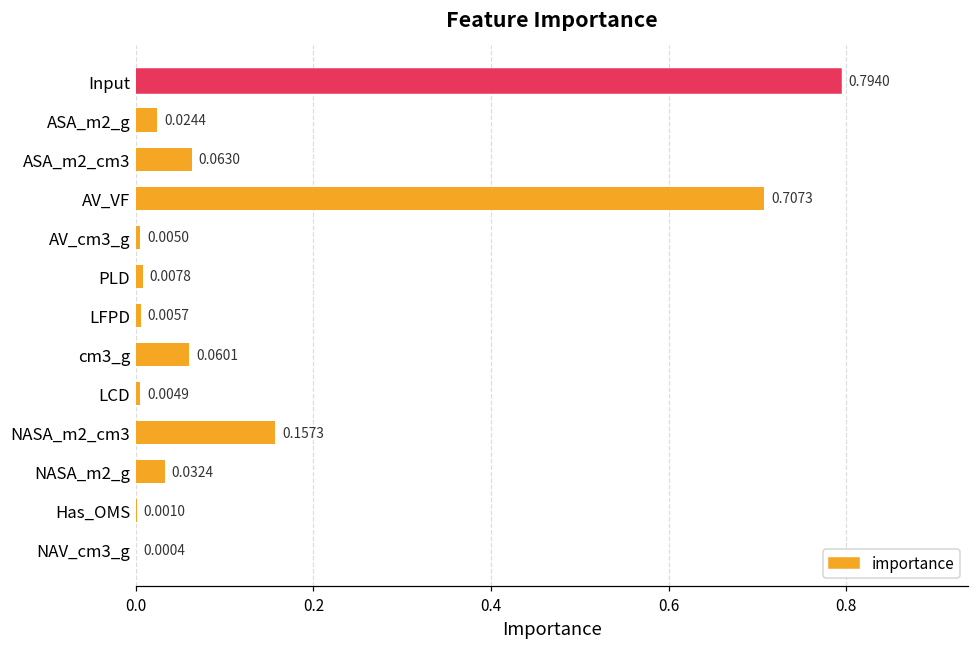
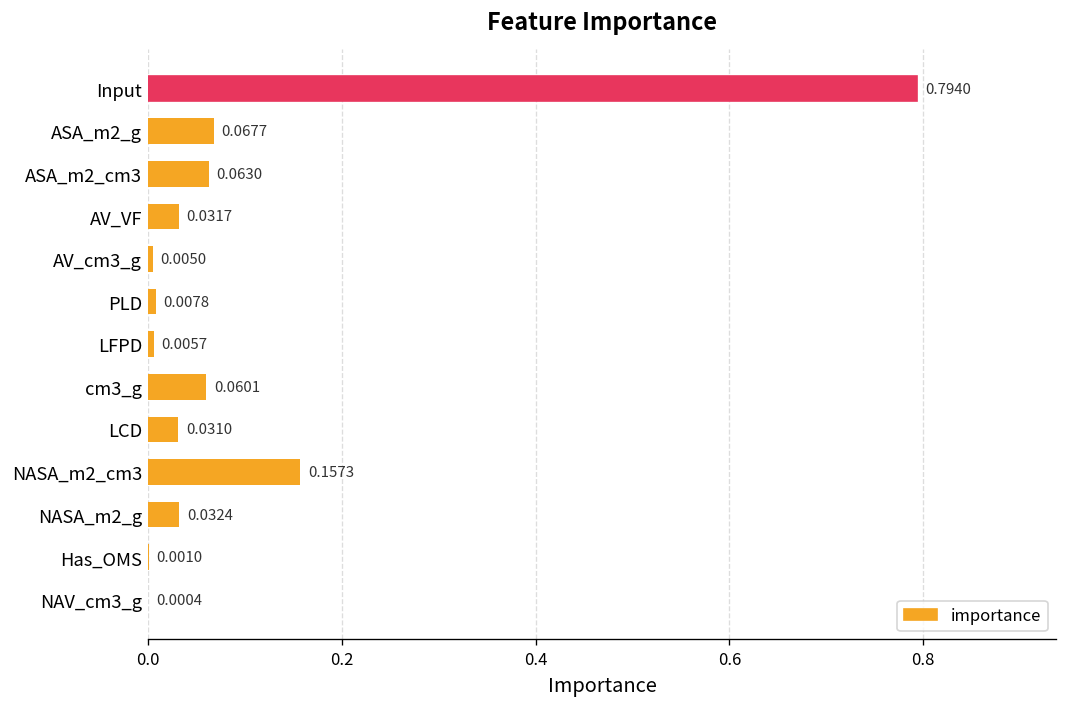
  {
    "Input": 0.7940,
-   "ASA_m2_g": 0.0244,
+   "ASA_m2_g": 0.0677,
    "ASA_m2_cm3": 0.0630,
-   "AV_VF": 0.7073,
+   "AV_VF": 0.0317,
    "AV_cm3_g": 0.0050,
    "PLD": 0.0078,
    "LFPD": 0.0057,
    "cm3_g": 0.0601,
-   "LCD": 0.0049,
+   "LCD": 0.0310,
    "NASA_m2_cm3": 0.1573,
    "NASA_m2_g": 0.0324,
    "Has_OMS": 0.0010,
    "NAV_cm3_g": 0.0004
  }
